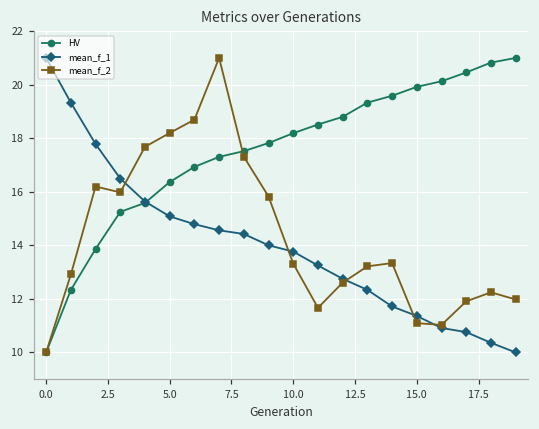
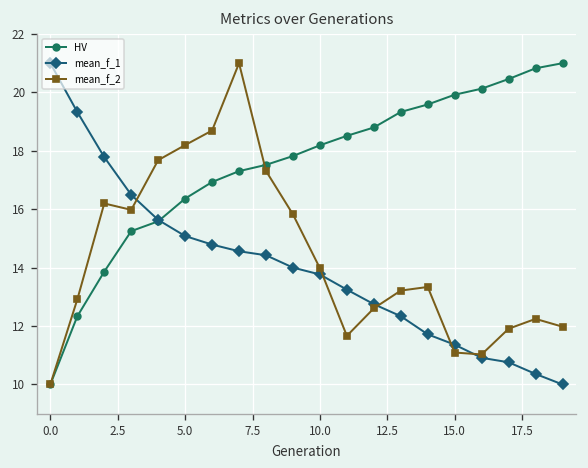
  {
    "mean_f_2": {
      "5.0": 18.2,
-     "10.0": 13.3,
+     "10.0": 14.0,
      "15.0": 11.1
    }
  }
